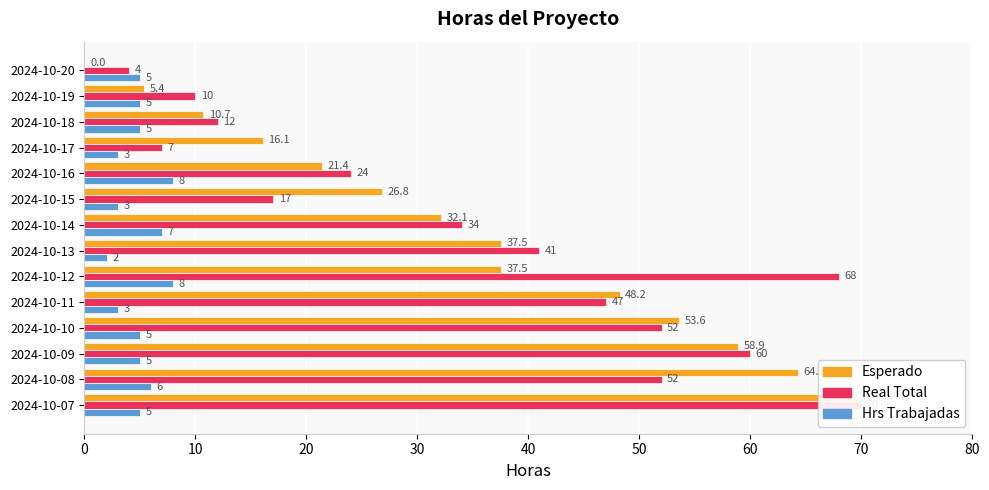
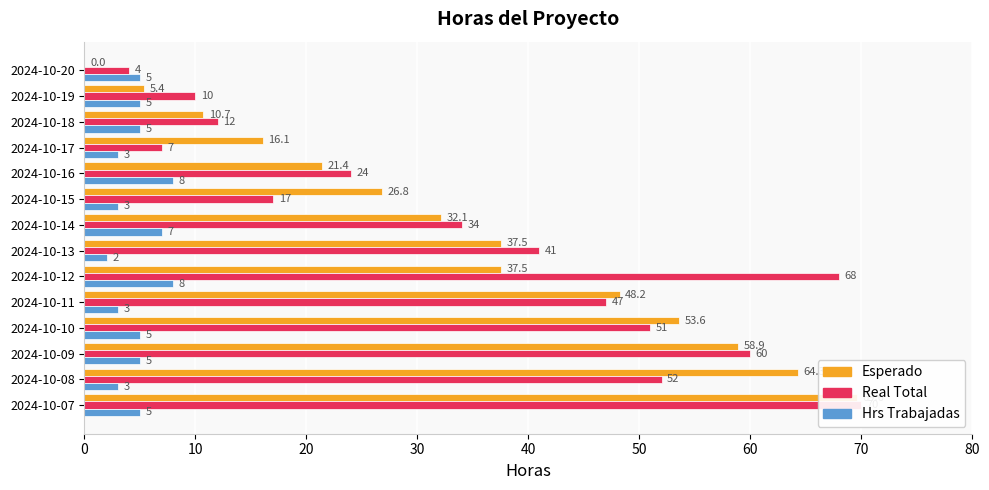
  {
    "Esperado": {
      "2024-10-20": 0.0,
      "2024-10-19": 5.4,
      "2024-10-18": 10.7,
      "2024-10-17": 16.1,
      "2024-10-16": 21.4,
      "2024-10-15": 26.8,
      "2024-10-14": 32.1,
      "2024-10-13": 37.5,
      "2024-10-12": 37.5,
      "2024-10-11": 48.2,
      "2024-10-10": 53.6,
      "2024-10-09": 58.9
    },
    "Real Total": {
      "2024-10-20": 4,
      "2024-10-19": 10,
      "2024-10-17": 7,
      "2024-10-16": 24,
      "2024-10-15": 17,
      "2024-10-14": 34,
      "2024-10-13": 41,
      "2024-10-12": 68,
      "2024-10-11": 47,
-     "2024-10-10": 52,
+     "2024-10-10": 51,
      "2024-10-08": 52
    },
    "Hrs Trabajadas": {
      "2024-10-20": 5,
      "2024-10-19": 5,
      "2024-10-18": 5,
      "2024-10-17": 3,
      "2024-10-16": 8,
      "2024-10-15": 3,
      "2024-10-14": 7,
      "2024-10-13": 2,
      "2024-10-12": 8,
      "2024-10-11": 3,
      "2024-10-10": 5,
      "2024-10-09": 5,
-     "2024-10-08": 6,
+     "2024-10-08": 3,
      "2024-10-07": 5
    }
  }
